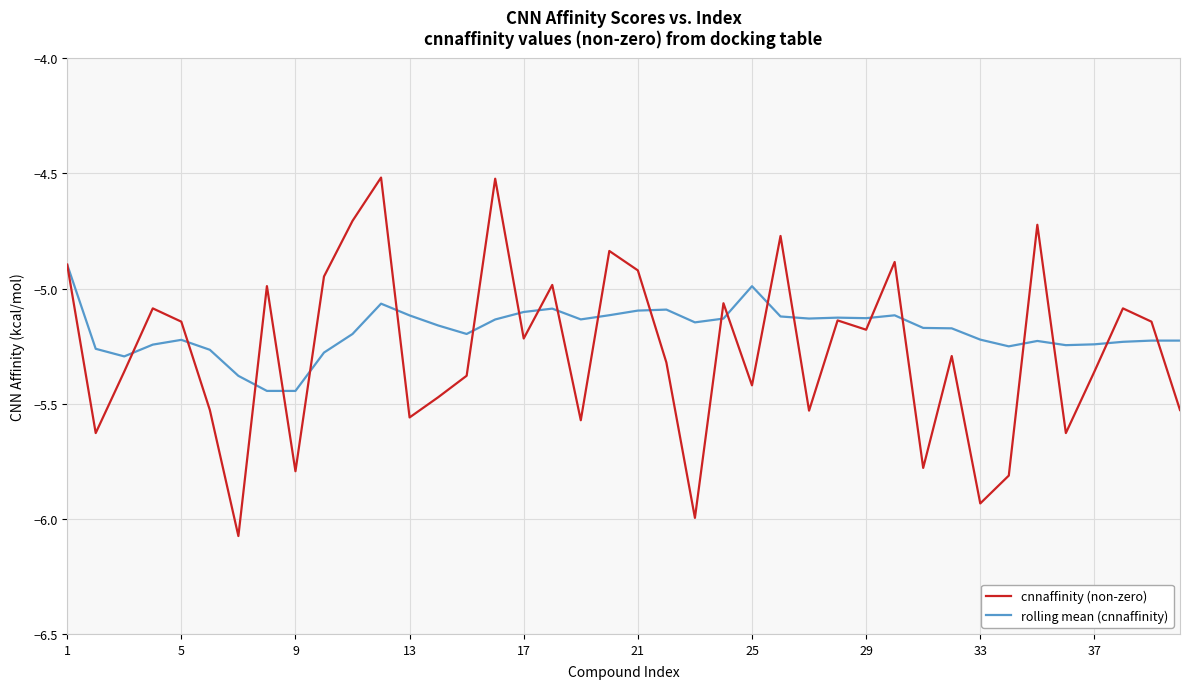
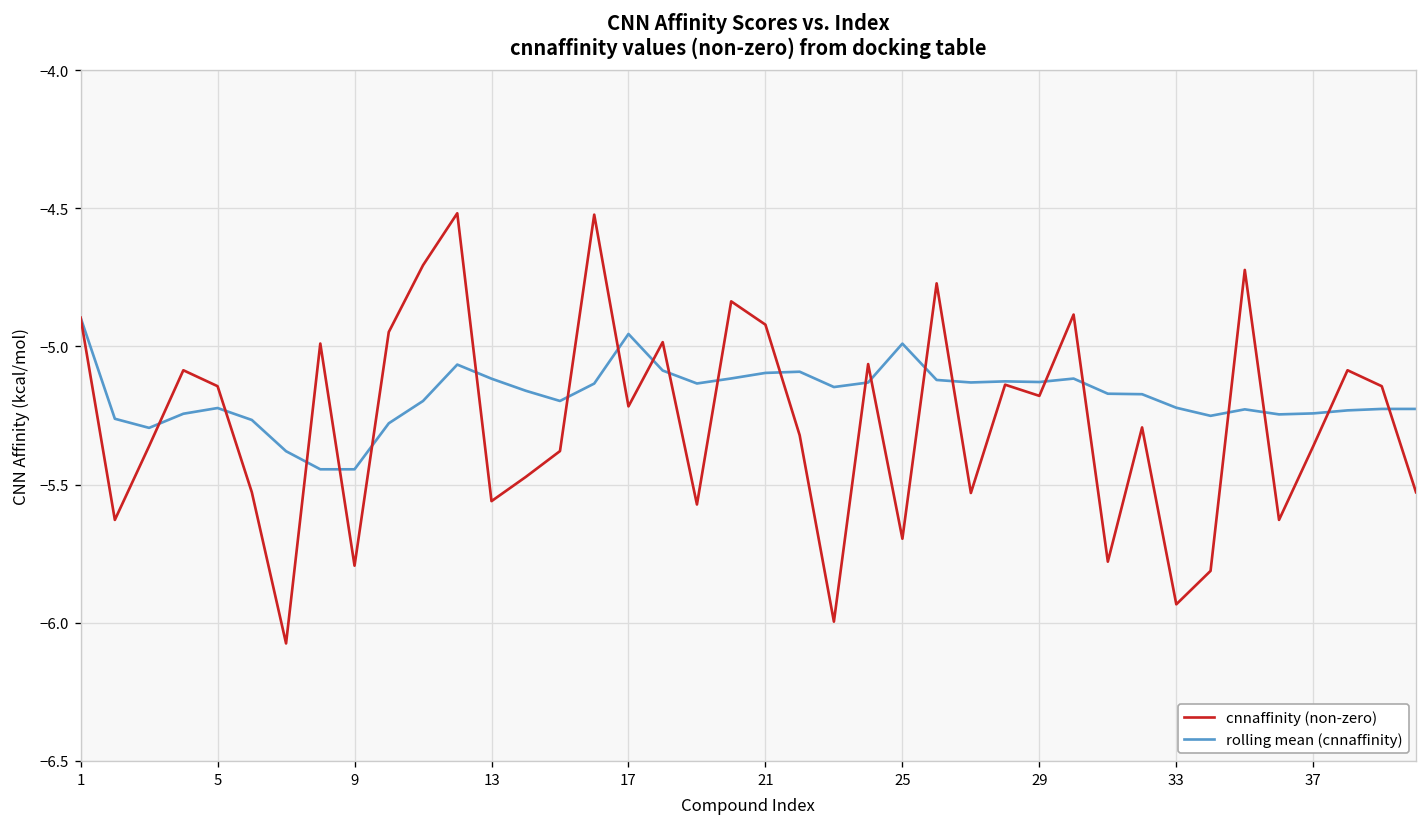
  {
    "cnnaffinity (non-zero)": {
      "5": -5.14,
      "9": -5.79,
      "13": -5.56,
      "17": -5.22,
      "21": -4.92,
-     "25": -5.42,
+     "25": -5.70,
      "29": -5.18,
      "33": -5.93,
      "37": -5.36
    },
    "rolling mean (cnnaffinity)": {
      "5": -5.22,
      "9": -5.44,
      "13": -5.12,
-     "17": -5.10,
+     "17": -4.95,
      "21": -5.10,
      "25": -4.99,
      "29": -5.13,
      "33": -5.22,
      "37": -5.24
    }
  }
